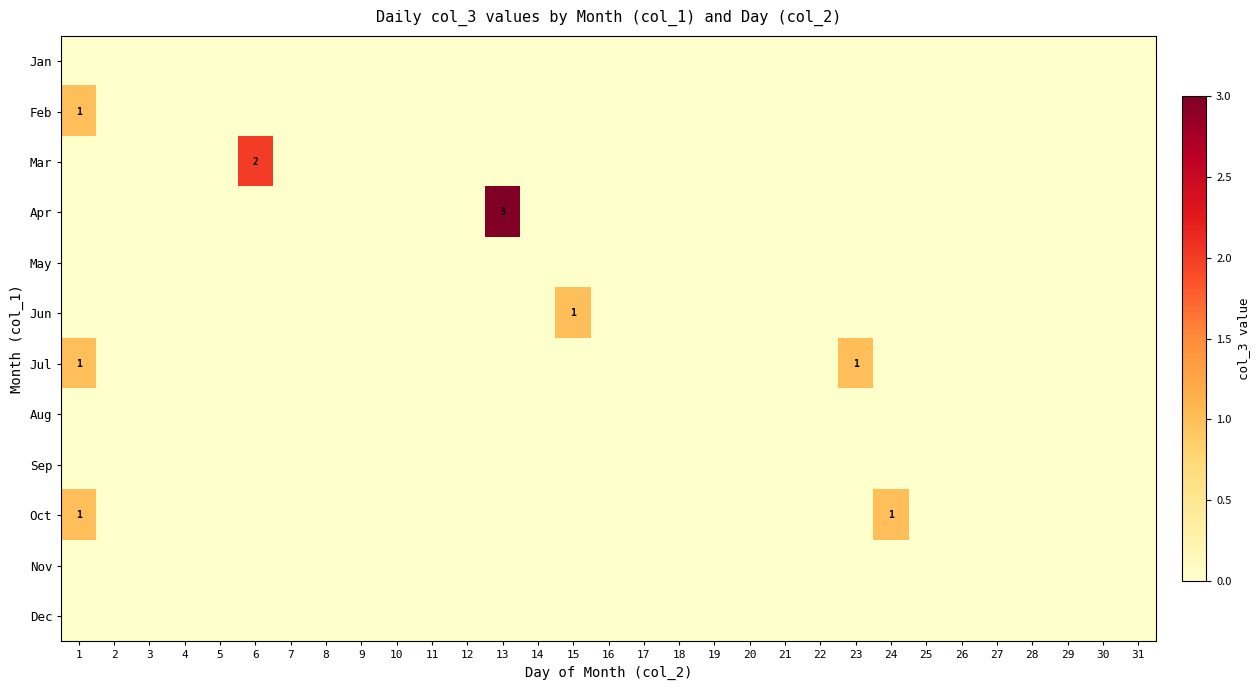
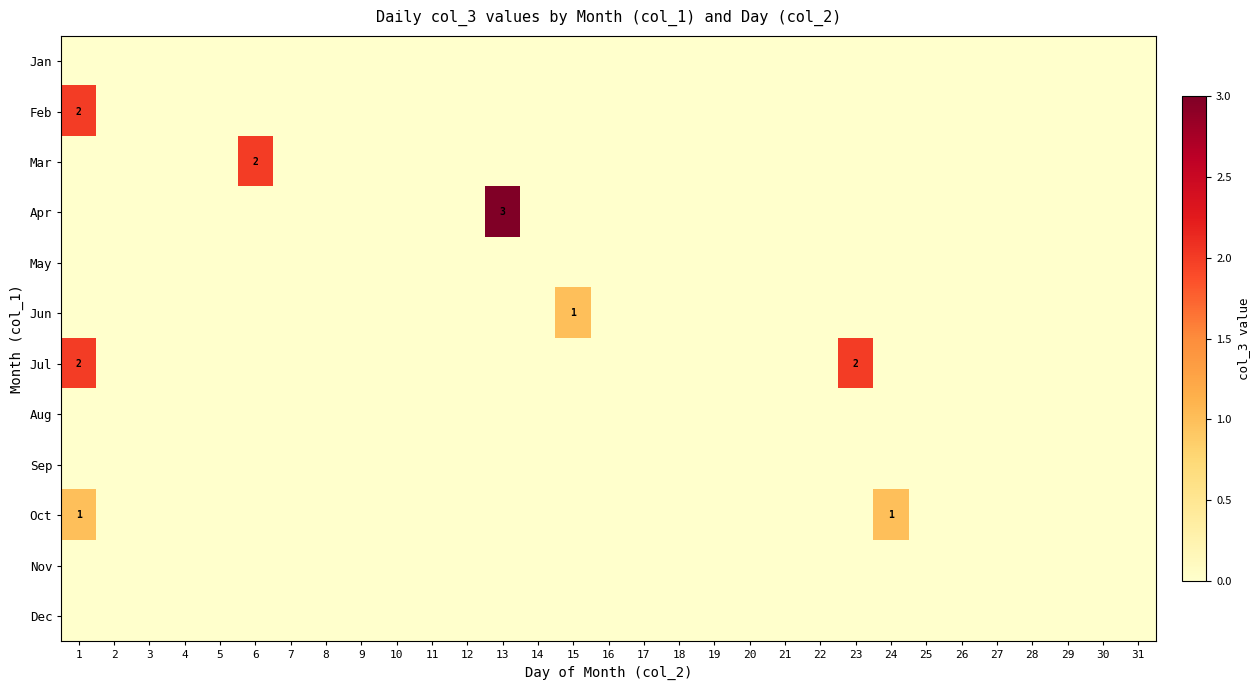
  {
    "Feb": {
-     "1": 1
+     "1": 2
    },
    "Mar": {
      "6": 2
    },
    "Apr": {
      "13": 3
    },
    "Jun": {
      "15": 1
    },
    "Jul": {
-     "1": 1,
-     "23": 1
+     "1": 2,
+     "23": 2
    },
    "Oct": {
      "1": 1,
      "24": 1
    }
  }
